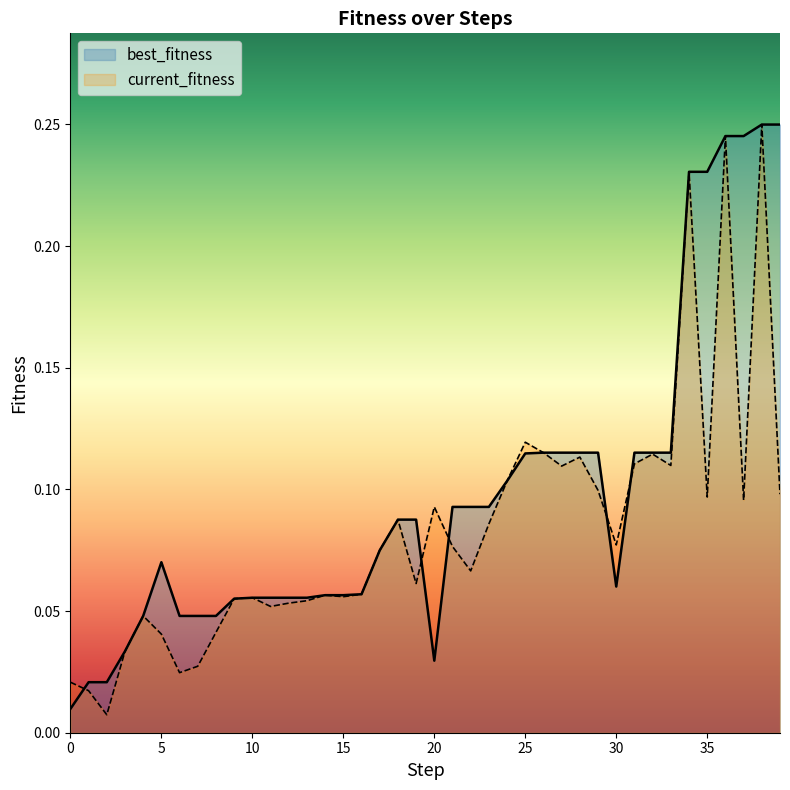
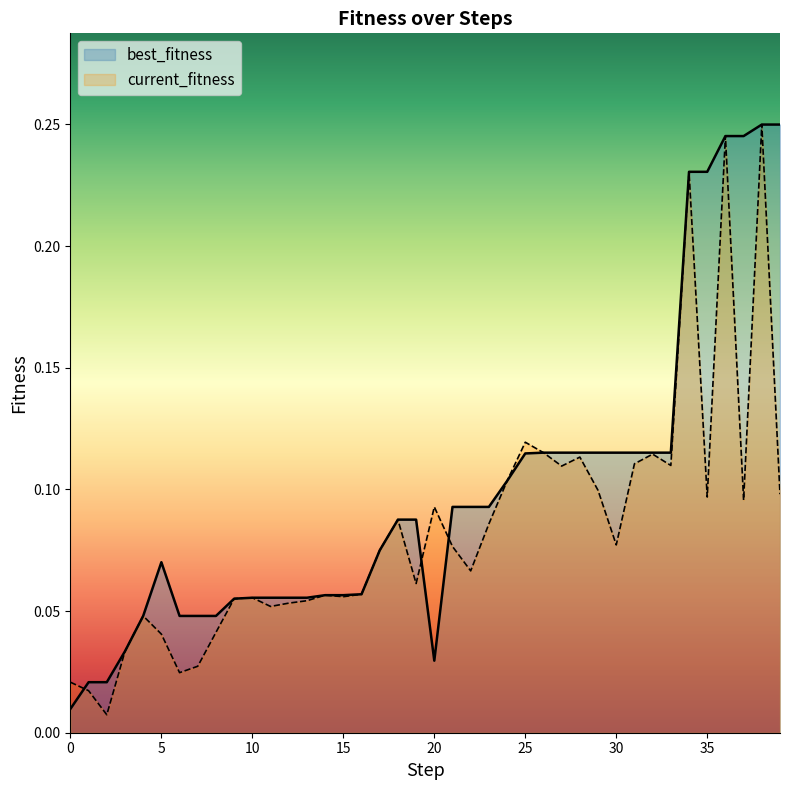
  {
    "best_fitness": {
      "0": 0.010,
      "5": 0.070,
      "20": 0.030,
      "25": 0.115,
-     "30": 0.060,
+     "30": 0.115,
      "35": 0.231
    },
    "current_fitness": {
      "0": 0.021,
      "5": 0.041,
      "20": 0.093,
      "25": 0.119,
      "30": 0.077,
      "35": 0.097
    }
  }
